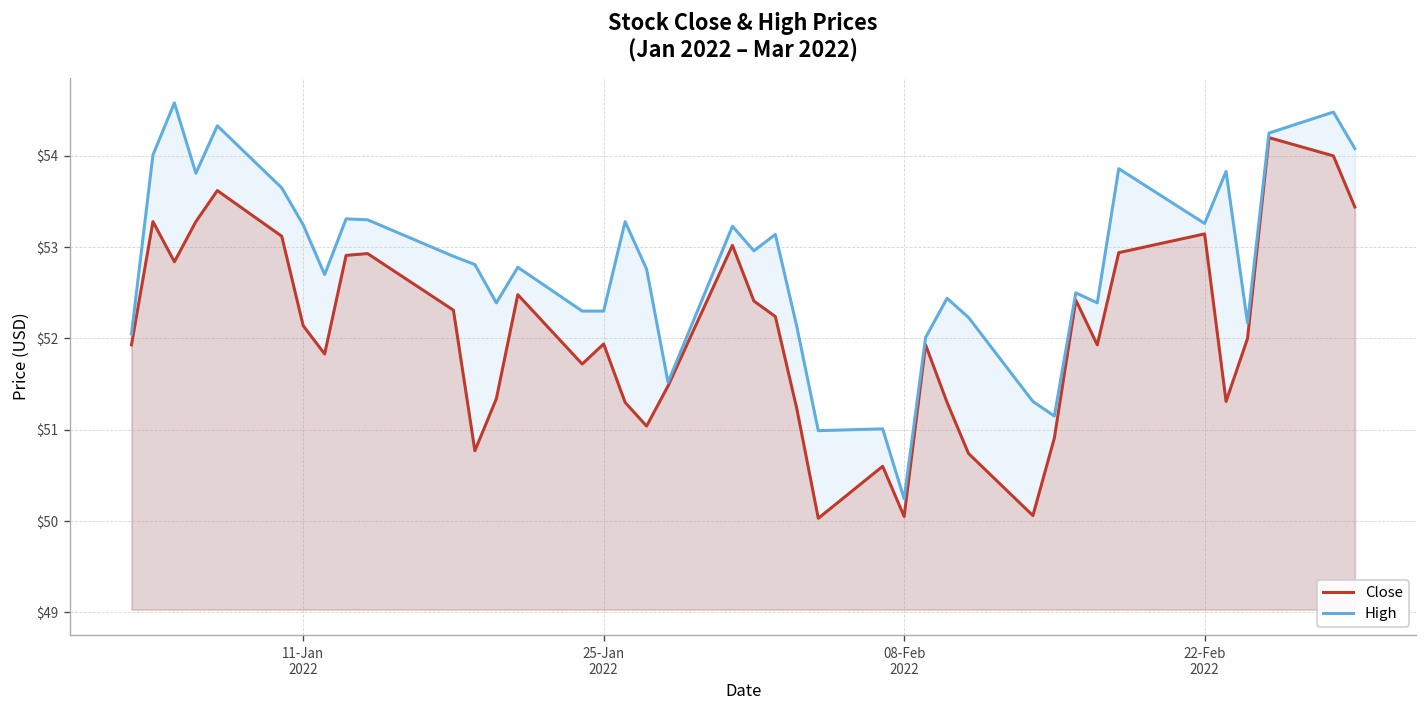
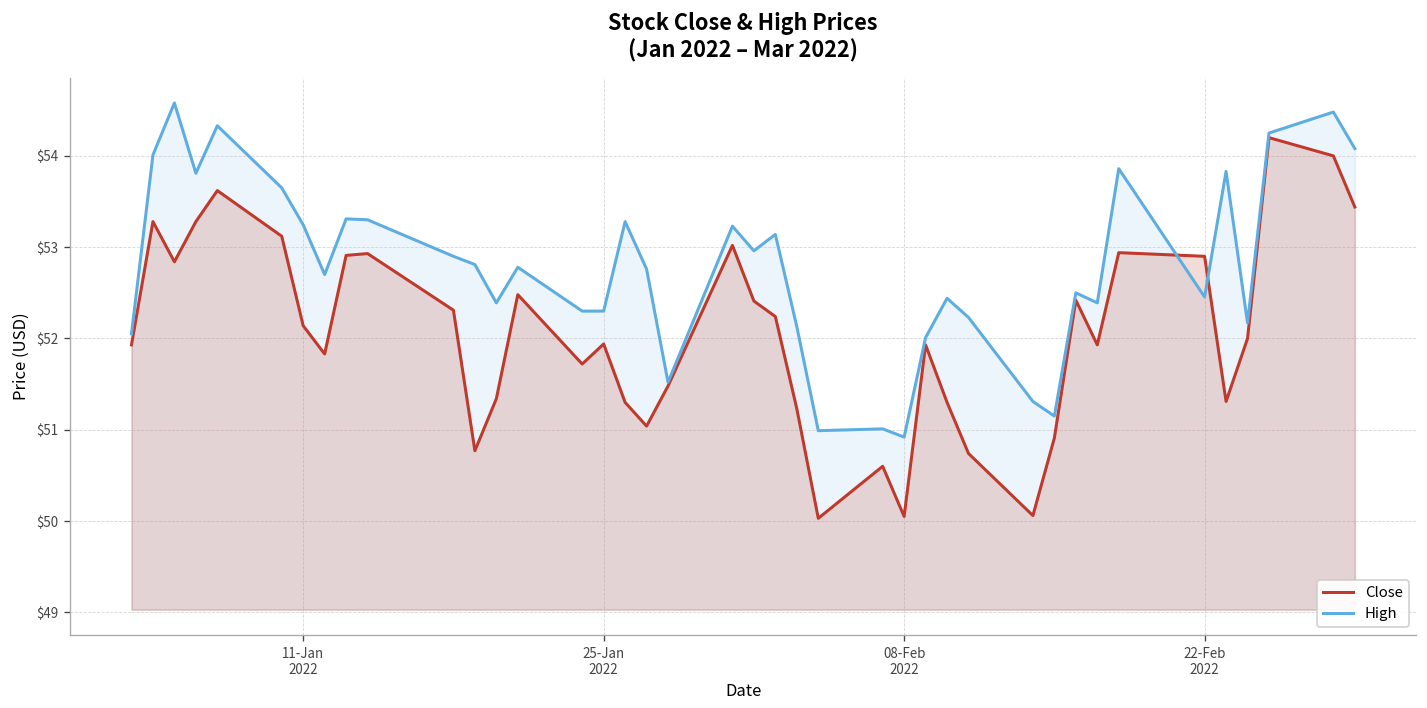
  {
    "Close": {
      "11-Jan 2022": "$52.1",
      "25-Jan 2022": "$51.9",
      "08-Feb 2022": "$50.1",
-     "22-Feb 2022": "$53.1"
+     "22-Feb 2022": "$52.9"
    },
    "High": {
      "11-Jan 2022": "$53.2",
      "25-Jan 2022": "$52.3",
-     "08-Feb 2022": "$50.2",
-     "22-Feb 2022": "$53.3"
+     "08-Feb 2022": "$50.9",
+     "22-Feb 2022": "$52.5"
    }
  }
